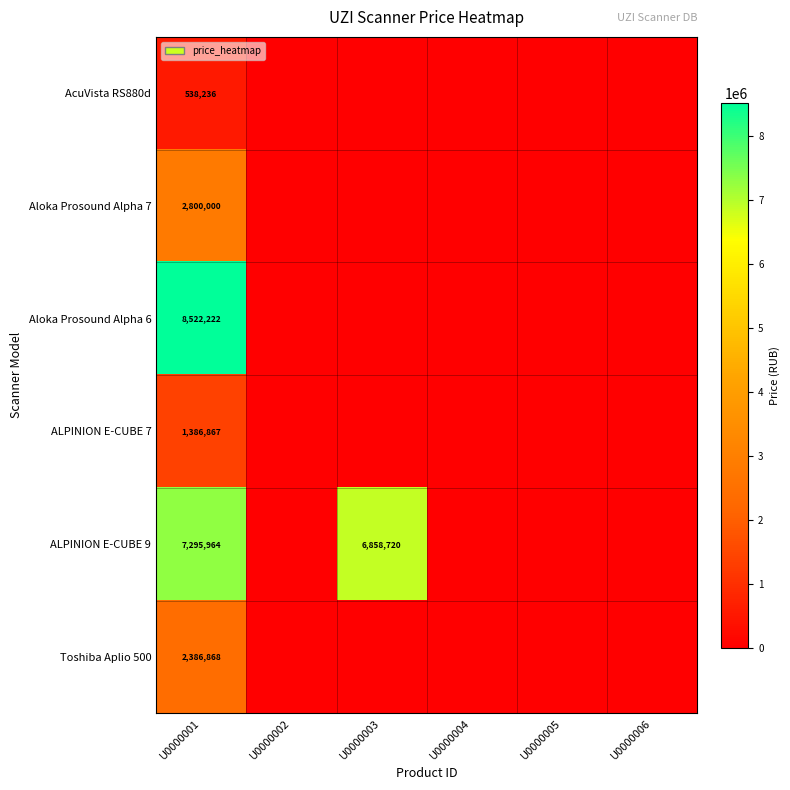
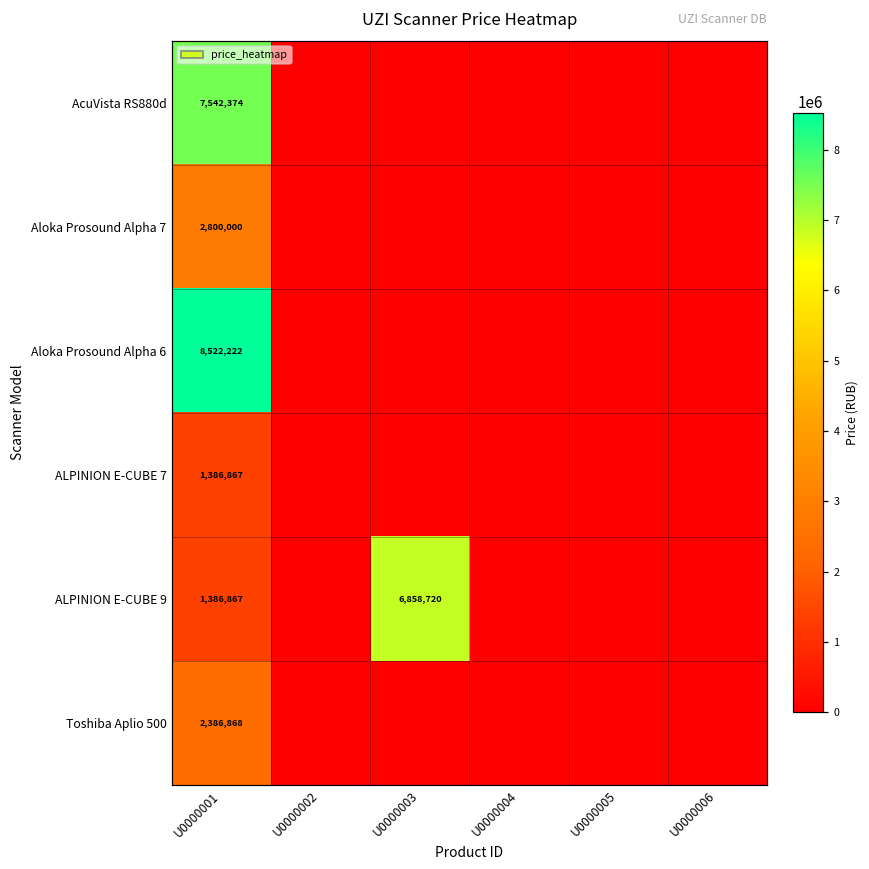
  {
    "AcuVista RS880d": {
-     "U0000001": "538,236"
+     "U0000001": "7,542,374"
    },
    "Aloka Prosound Alpha 7": {
      "U0000001": "2,800,000"
    },
    "Aloka Prosound Alpha 6": {
      "U0000001": "8,522,222"
    },
    "ALPINION E-CUBE 7": {
      "U0000001": "1,386,867"
    },
    "ALPINION E-CUBE 9": {
-     "U0000001": "7,295,964",
+     "U0000001": "1,386,867",
      "U0000003": "6,858,720"
    },
    "Toshiba Aplio 500": {
      "U0000001": "2,386,868"
    }
  }
